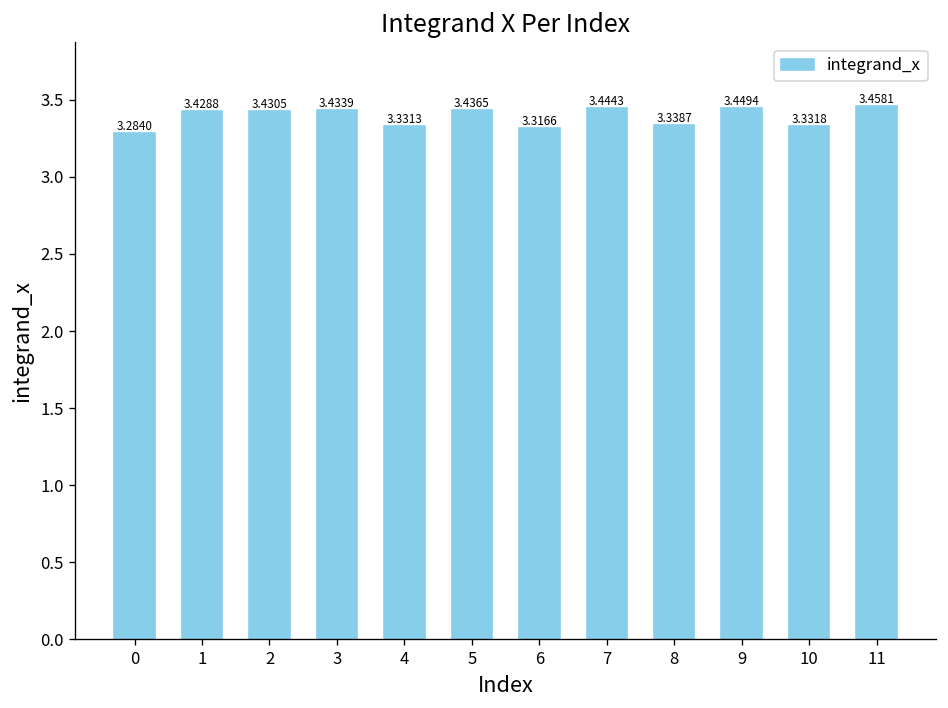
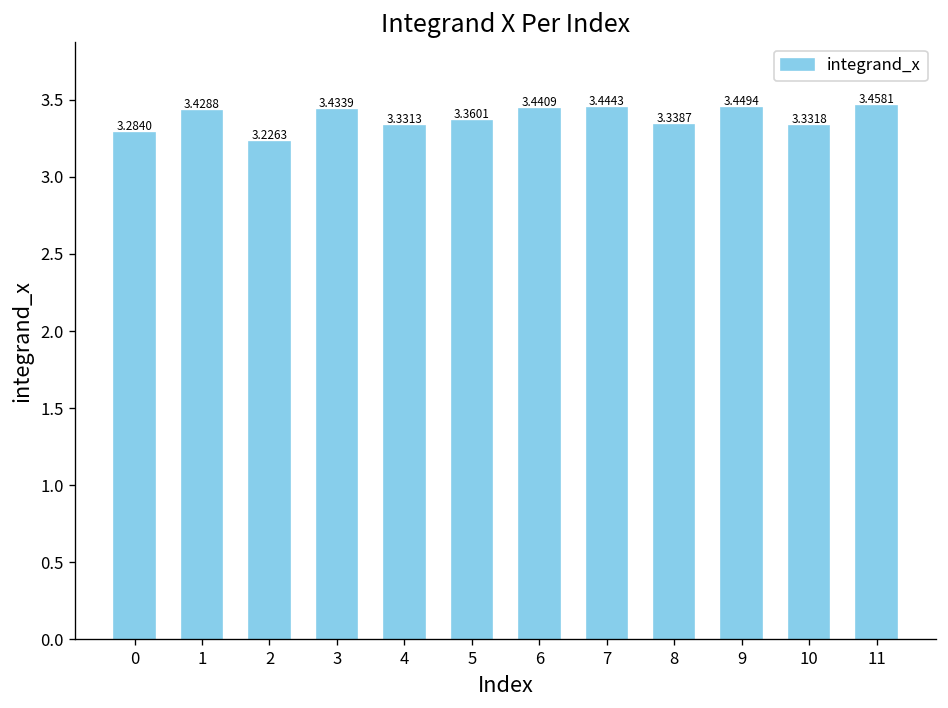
  {
    "0": 3.2840,
    "1": 3.4288,
-   "2": 3.4305,
+   "2": 3.2263,
    "3": 3.4339,
    "4": 3.3313,
-   "5": 3.4365,
-   "6": 3.3166,
+   "5": 3.3601,
+   "6": 3.4409,
    "7": 3.4443,
    "8": 3.3387,
    "9": 3.4494,
    "10": 3.3318,
    "11": 3.4581
  }
